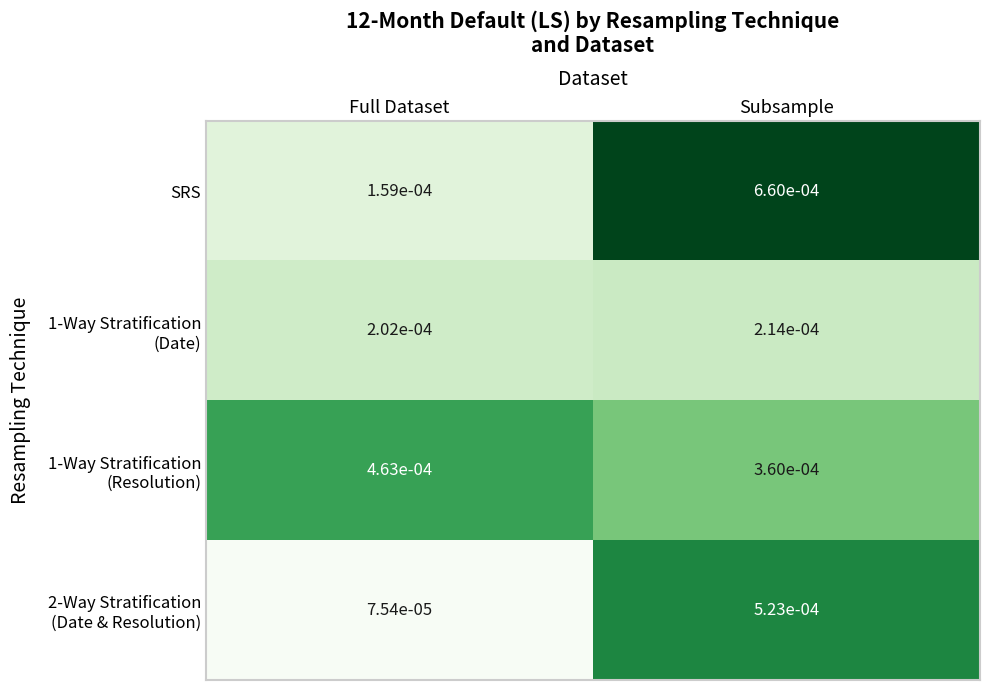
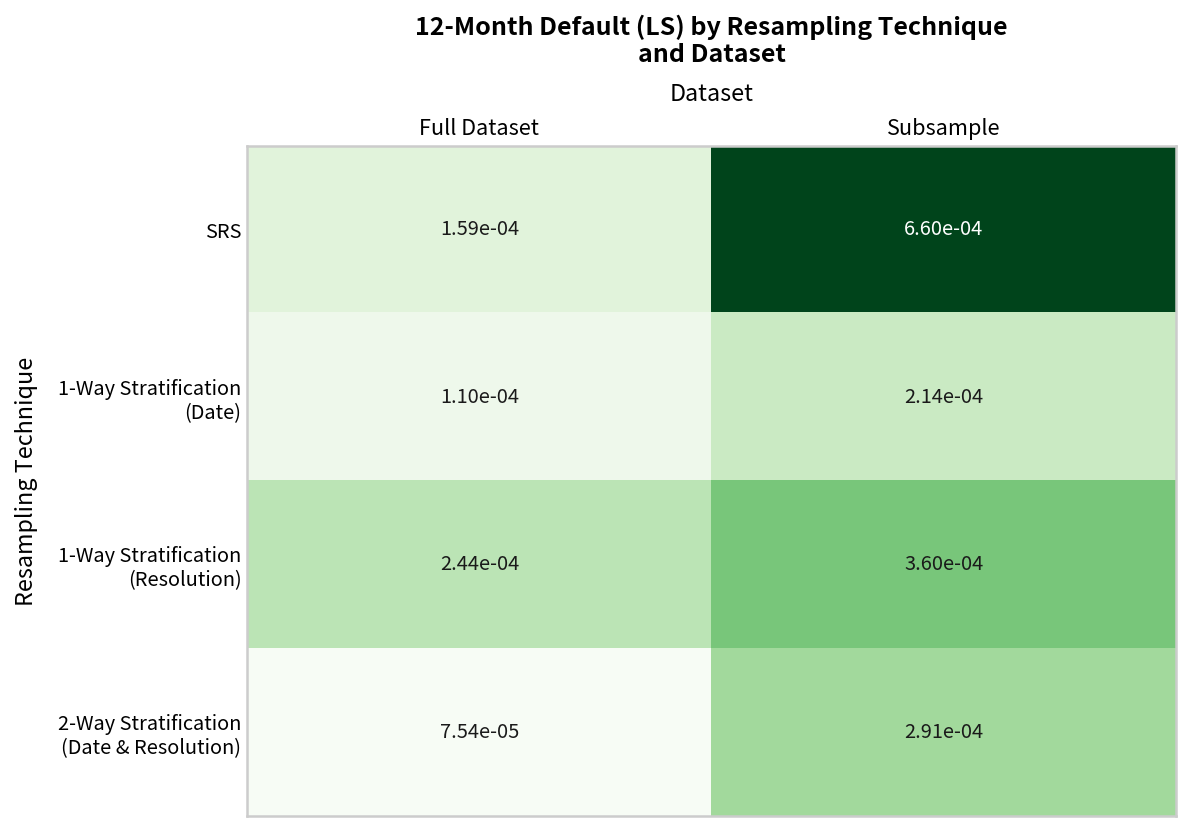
  {
    "SRS": {
      "Full Dataset": "1.59e-04",
      "Subsample": "6.60e-04"
    },
    "1-Way Stratification (Date)": {
-     "Full Dataset": "2.02e-04",
+     "Full Dataset": "1.10e-04",
      "Subsample": "2.14e-04"
    },
    "1-Way Stratification (Resolution)": {
-     "Full Dataset": "4.63e-04",
+     "Full Dataset": "2.44e-04",
      "Subsample": "3.60e-04"
    },
    "2-Way Stratification (Date & Resolution)": {
      "Full Dataset": "7.54e-05",
-     "Subsample": "5.23e-04"
+     "Subsample": "2.91e-04"
    }
  }
